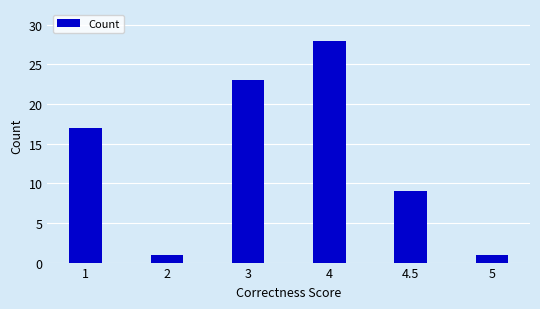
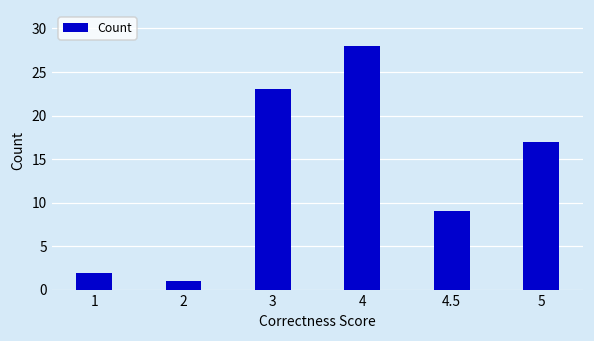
  {
-   "1": 17,
+   "1": 2,
    "2": 1,
    "3": 23,
    "4": 28,
    "4.5": 9,
-   "5": 1
+   "5": 17
  }
